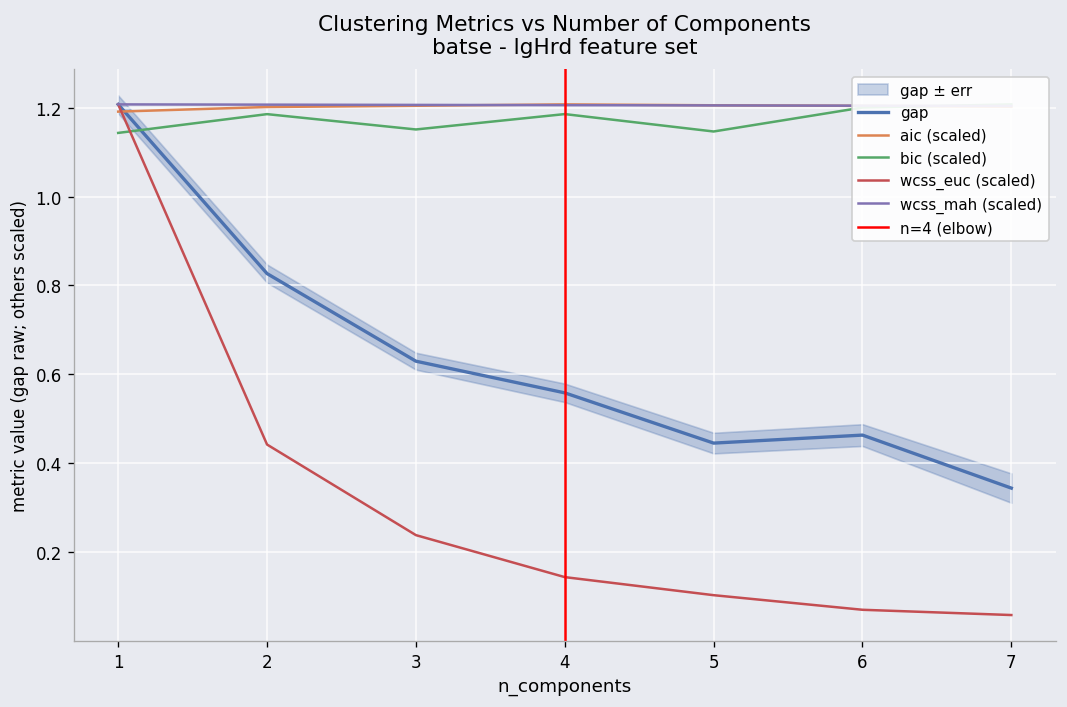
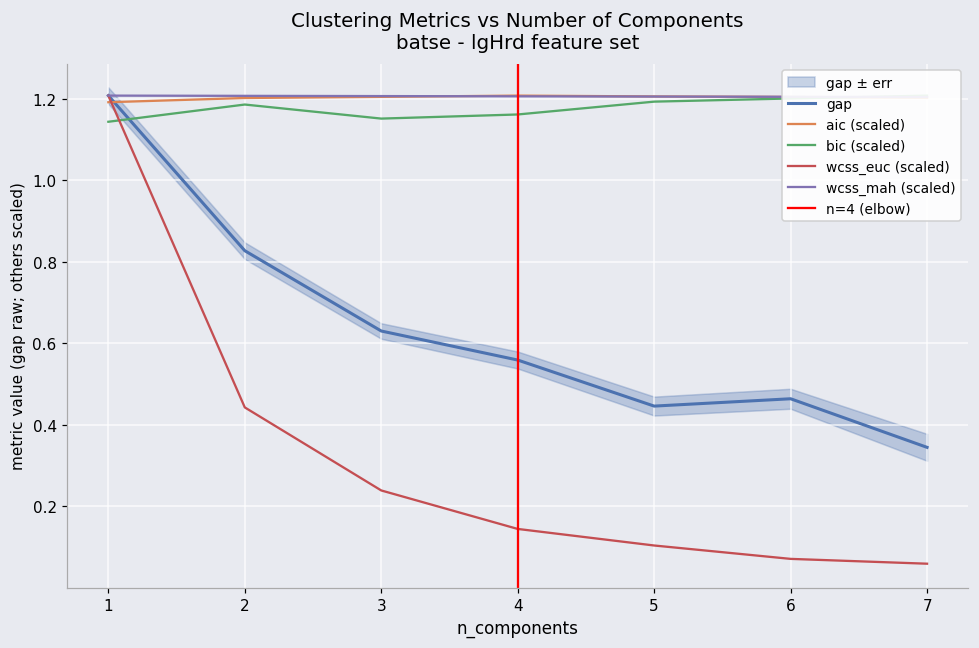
  {
    "bic (scaled)": {
      "1": 1.14,
      "2": 1.19,
      "3": 1.15,
-     "4": 1.19,
-     "5": 1.15
+     "4": 1.16,
+     "5": 1.19
    }
  }
